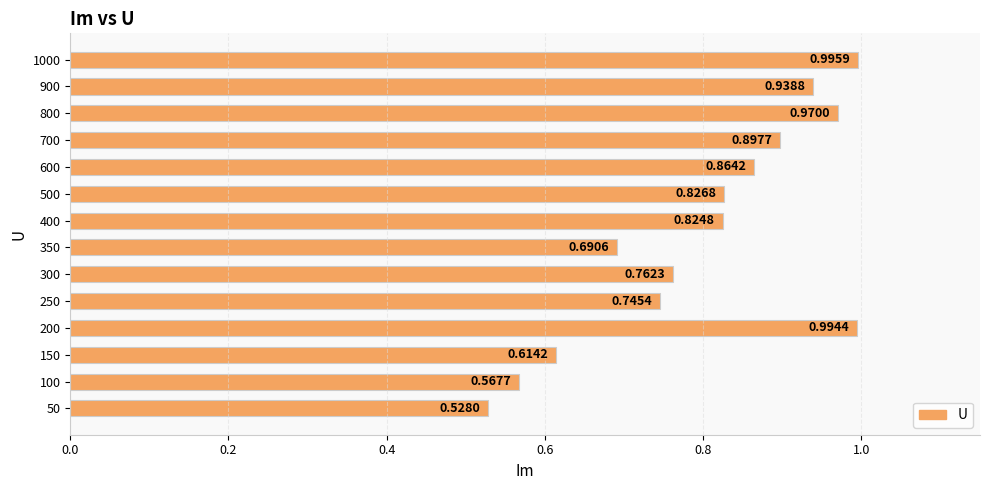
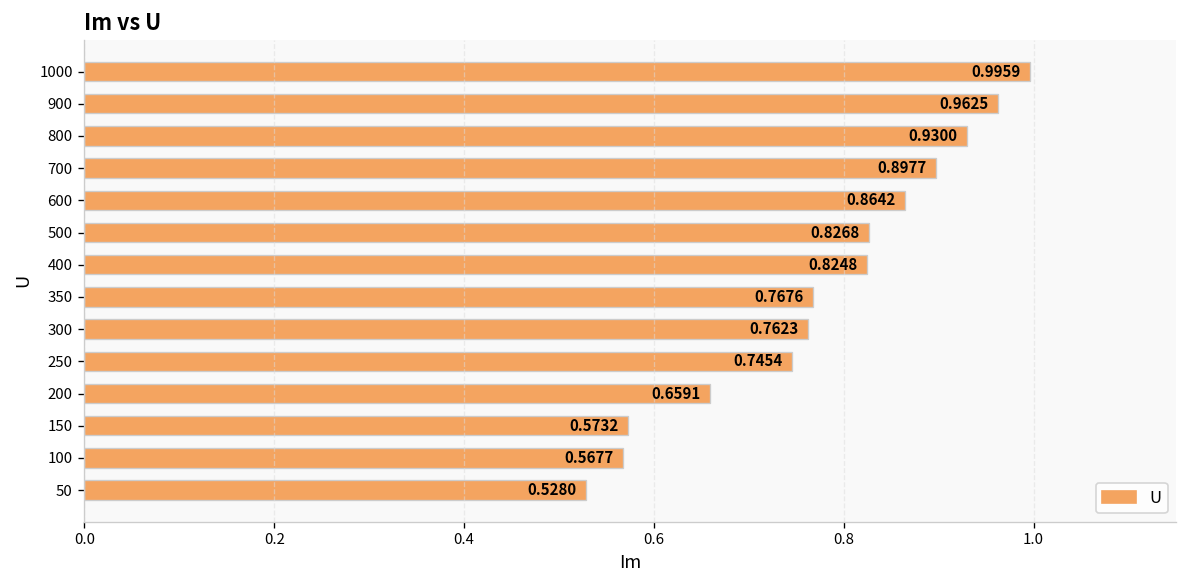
  {
    "1000": 0.9959,
-   "900": 0.9388,
-   "800": 0.9700,
+   "900": 0.9625,
+   "800": 0.9300,
    "700": 0.8977,
    "600": 0.8642,
    "500": 0.8268,
    "400": 0.8248,
-   "350": 0.6906,
+   "350": 0.7676,
    "300": 0.7623,
    "250": 0.7454,
-   "200": 0.9944,
-   "150": 0.6142,
+   "200": 0.6591,
+   "150": 0.5732,
    "100": 0.5677,
    "50": 0.5280
  }
